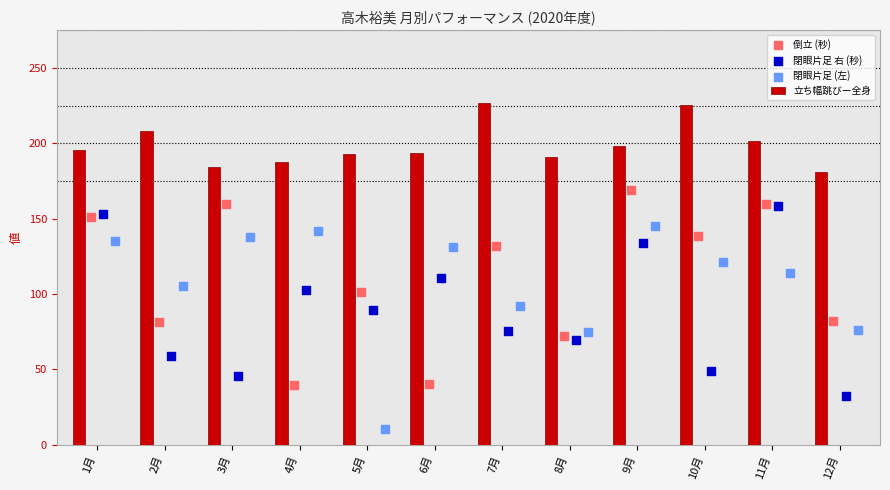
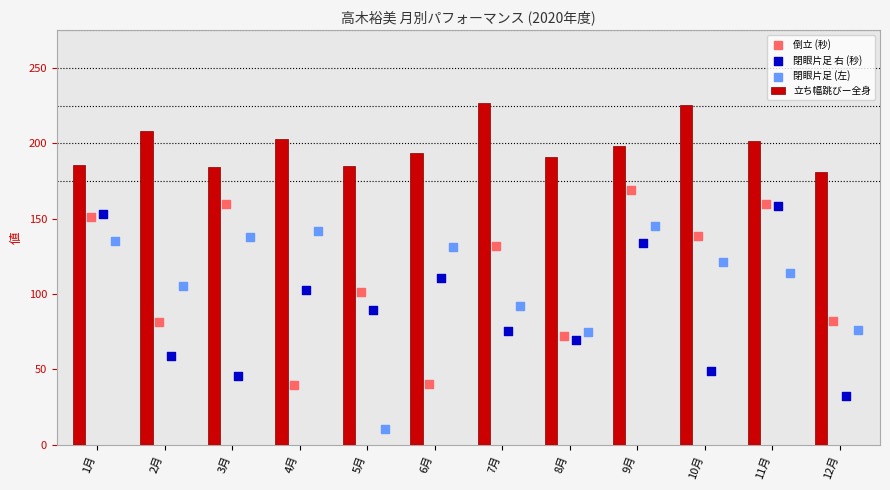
  {
    "立ち幅跳びー全身": {
-     "1月": 195,
+     "1月": 185,
      "2月": 208,
      "3月": 184,
-     "4月": 188,
-     "5月": 193,
+     "4月": 203,
+     "5月": 185,
      "6月": 193,
      "7月": 227,
      "8月": 191,
      "9月": 198,
      "10月": 225,
      "11月": 201,
      "12月": 181
    }
  }
